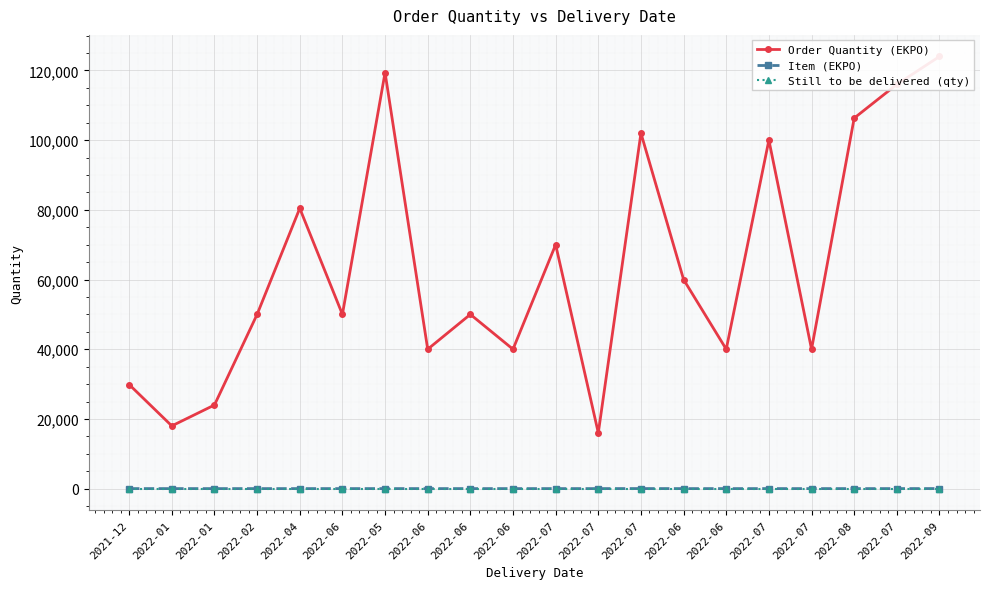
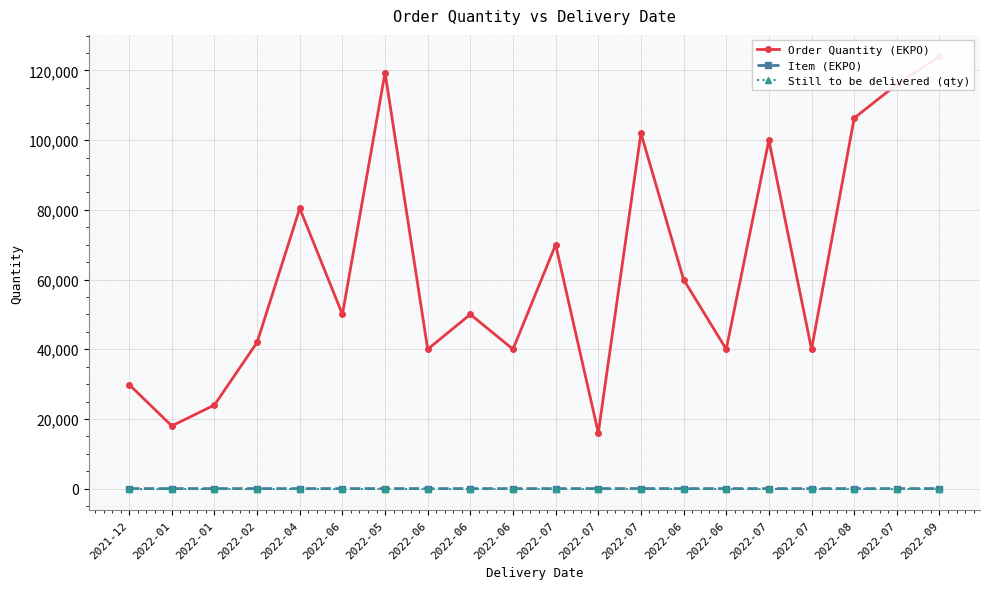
  {
    "Order Quantity (EKPO)": {
      "2021-12": "30,000",
-     "2022-02": "50,000",
+     "2022-02": "42,000",
      "2022-04": "80,000",
      "2022-05": "119,000",
      "2022-08": "106,000"
    },
    "Still to be delivered (qty)": {
      "2021-12": "0",
      "2022-02": "0",
      "2022-04": "0",
      "2022-05": "0",
      "2022-08": "0",
      "2022-09": "0"
    }
  }
